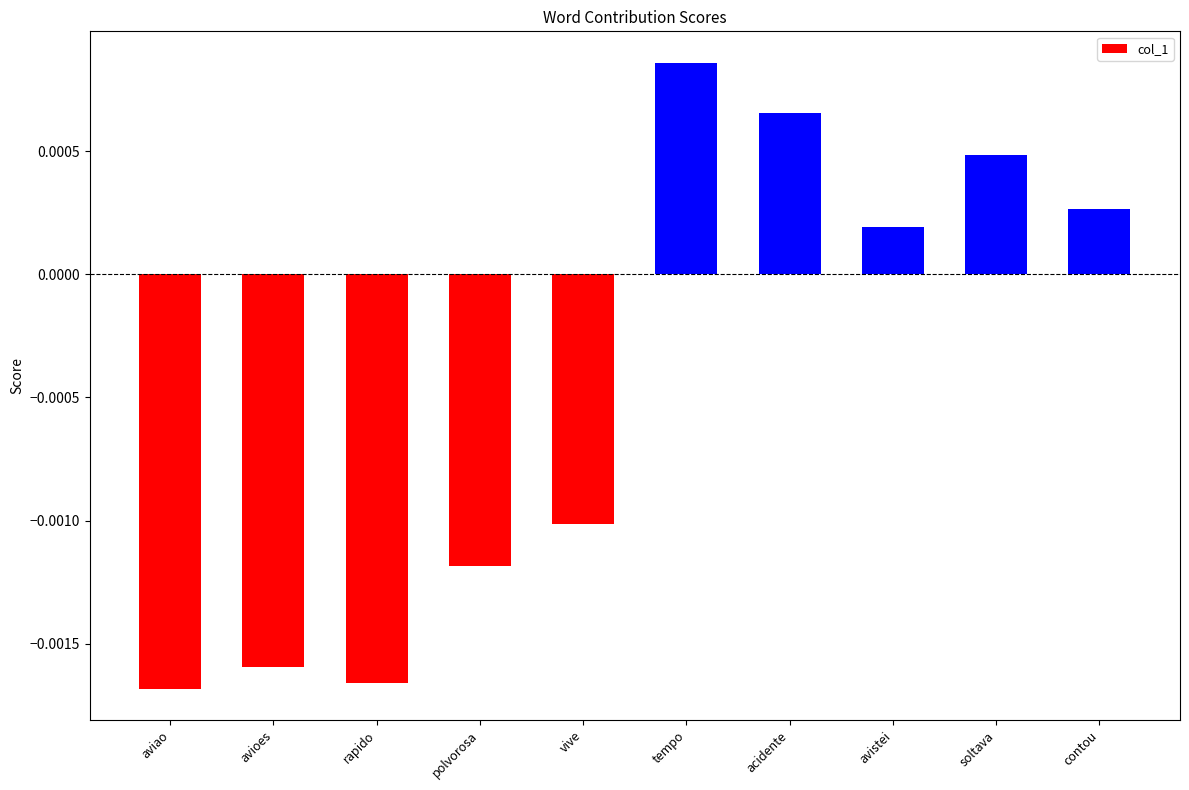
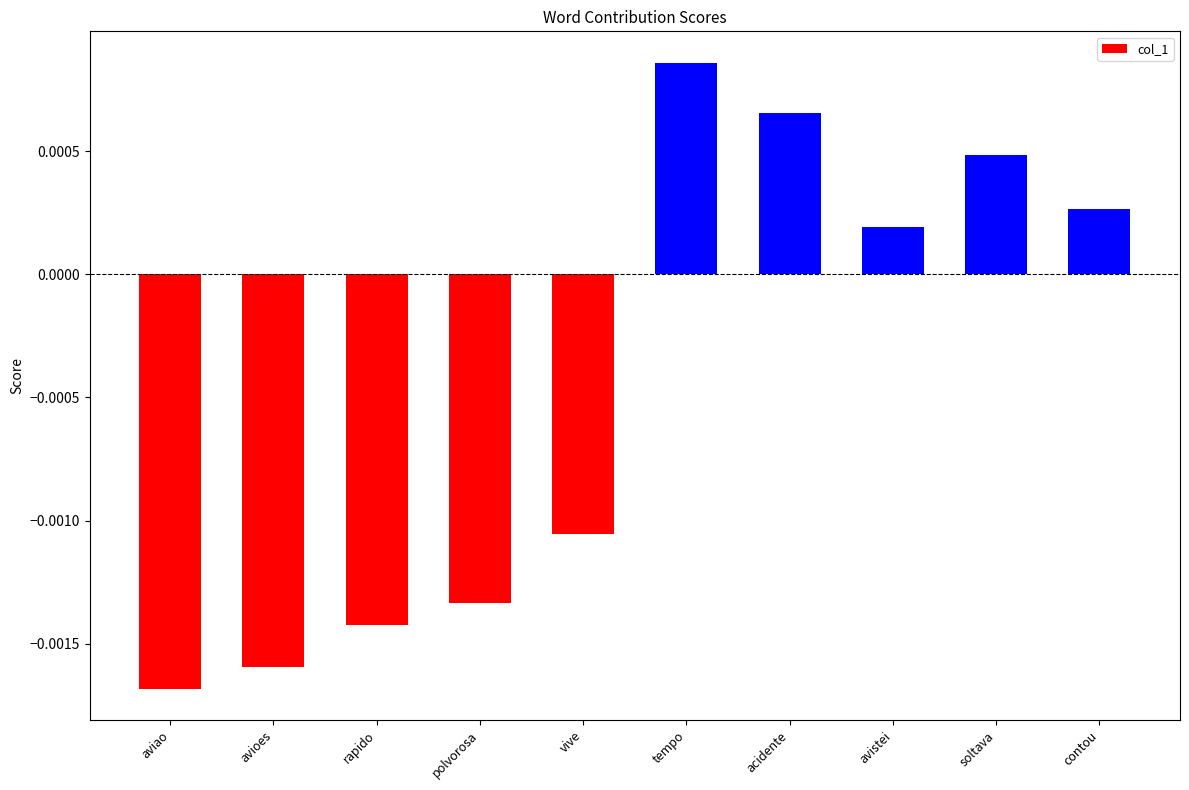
  {
    "aviao": -0.00168,
    "avioes": -0.00159,
-   "rapido": -0.00166,
-   "polvorosa": -0.00118,
-   "vive": -0.00101,
+   "rapido": -0.00142,
+   "polvorosa": -0.00133,
+   "vive": -0.00105,
    "tempo": 0.00086,
    "acidente": 0.00065,
    "avistei": 0.00019,
    "soltava": 0.00048,
    "contou": 0.00026
  }
